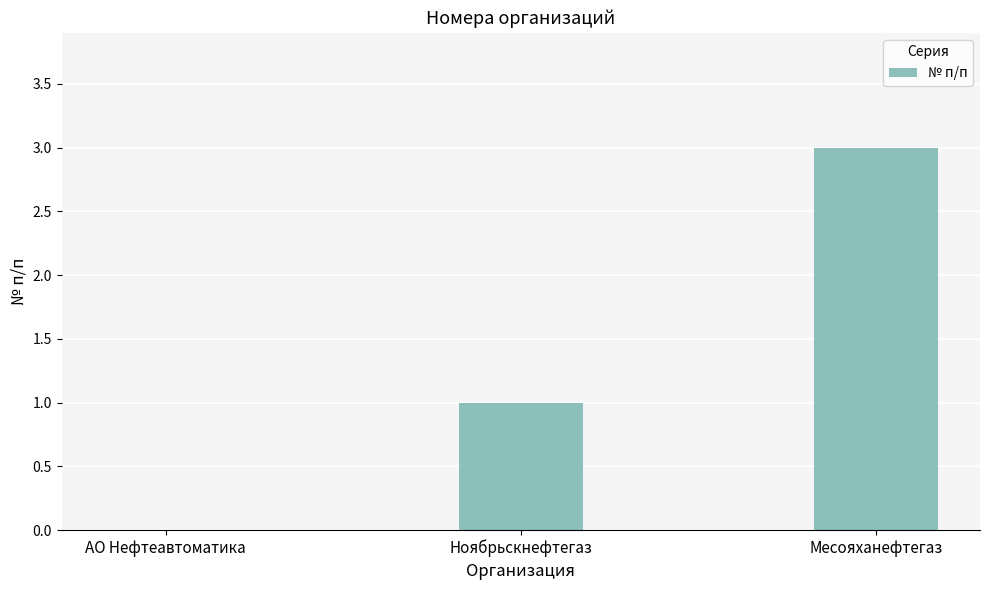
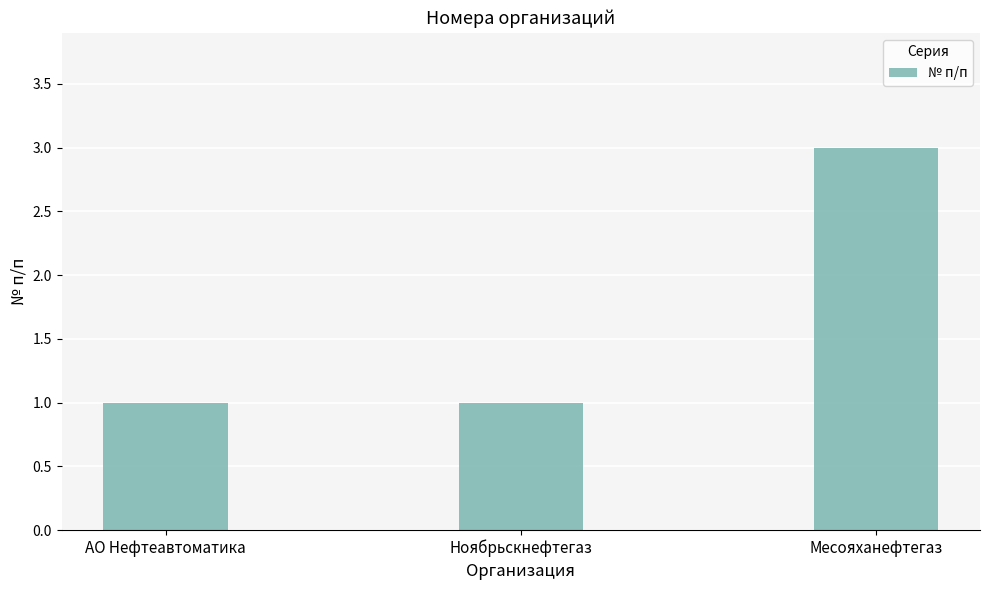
  {
-   "АО Нефтеавтоматика": 0,
+   "АО Нефтеавтоматика": 1,
    "Ноябрьскнефтегаз": 1,
    "Месояханефтегаз": 3
  }
